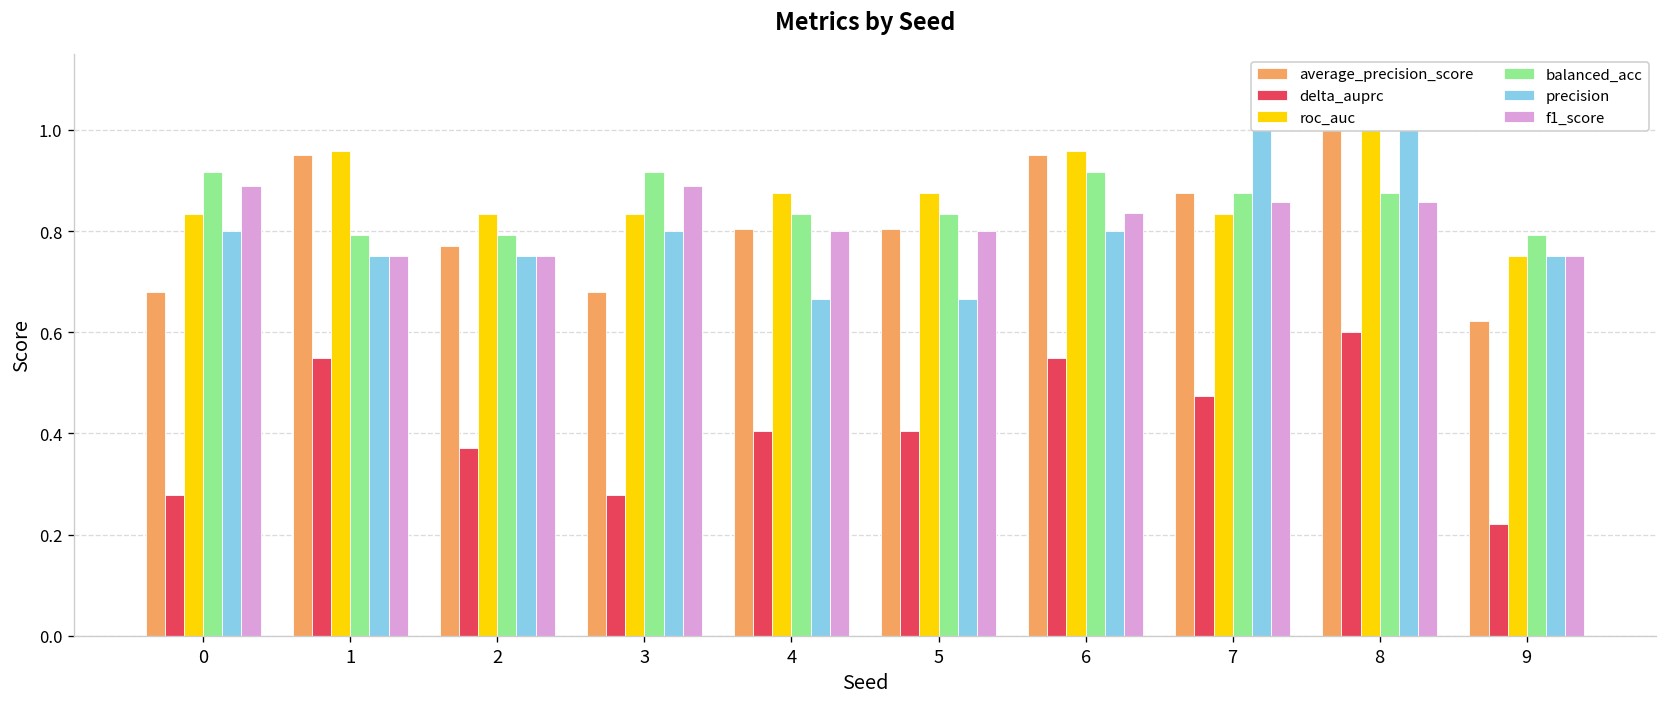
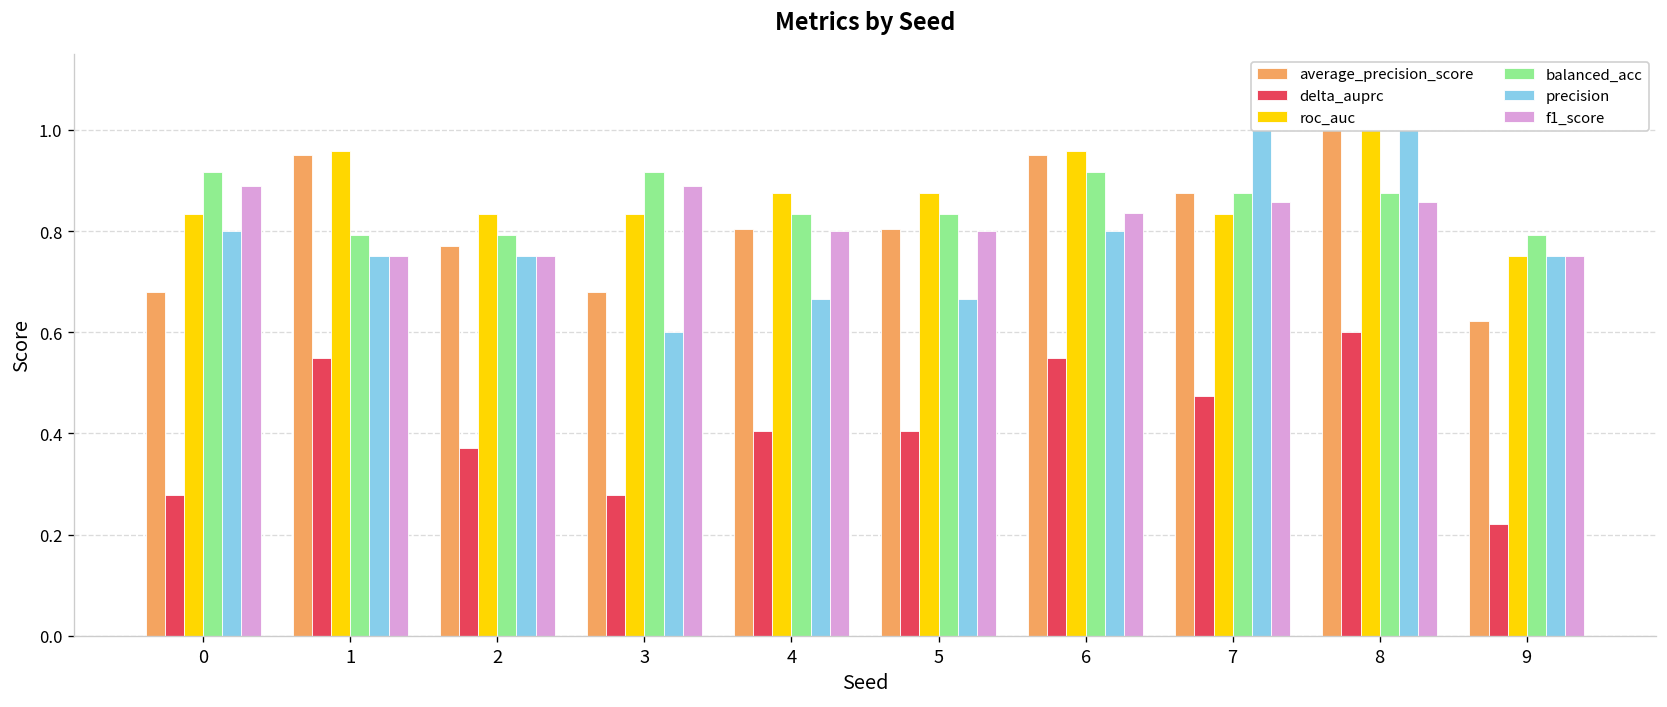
  {
    "average_precision_score": {
      "0": 0.68,
      "1": 0.95,
      "2": 0.77,
      "3": 0.68,
      "4": 0.8,
      "5": 0.8,
      "6": 0.95,
      "7": 0.88,
      "9": 0.62
    },
    "delta_auprc": {
      "0": 0.28,
      "1": 0.55,
      "2": 0.37,
      "3": 0.28,
      "4": 0.4,
      "5": 0.4,
      "6": 0.55,
      "7": 0.48,
      "8": 0.6,
      "9": 0.22
    },
    "roc_auc": {
      "0": 0.83,
      "1": 0.96,
      "2": 0.83,
      "3": 0.83,
      "4": 0.88,
      "5": 0.88,
      "6": 0.96,
      "7": 0.83,
      "9": 0.75
    },
    "balanced_acc": {
      "0": 0.92,
      "1": 0.79,
      "2": 0.79,
      "3": 0.92,
      "4": 0.83,
      "5": 0.83,
      "6": 0.92,
      "7": 0.88,
      "8": 0.88,
      "9": 0.79
    },
    "precision": {
      "0": 0.8,
      "1": 0.75,
      "2": 0.75,
-     "3": 0.8,
+     "3": 0.6,
      "4": 0.67,
      "5": 0.67,
      "6": 0.8,
      "9": 0.75
    },
    "f1_score": {
      "0": 0.89,
      "1": 0.75,
      "2": 0.75,
      "3": 0.89,
      "4": 0.8,
      "5": 0.8,
      "6": 0.84,
      "7": 0.86,
      "8": 0.86,
      "9": 0.75
    }
  }
